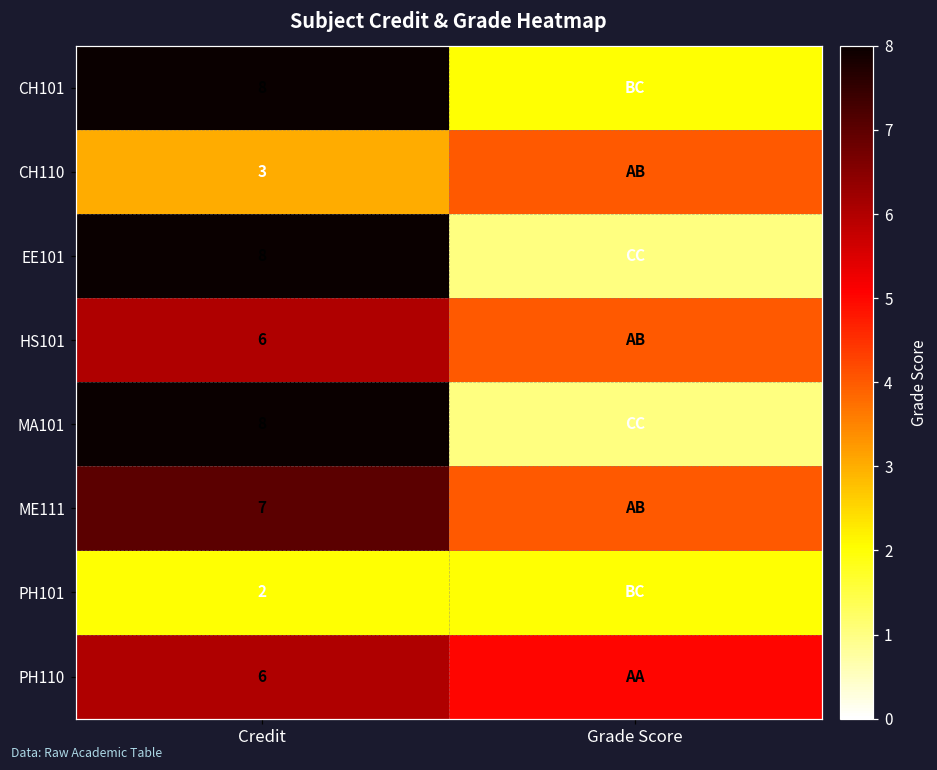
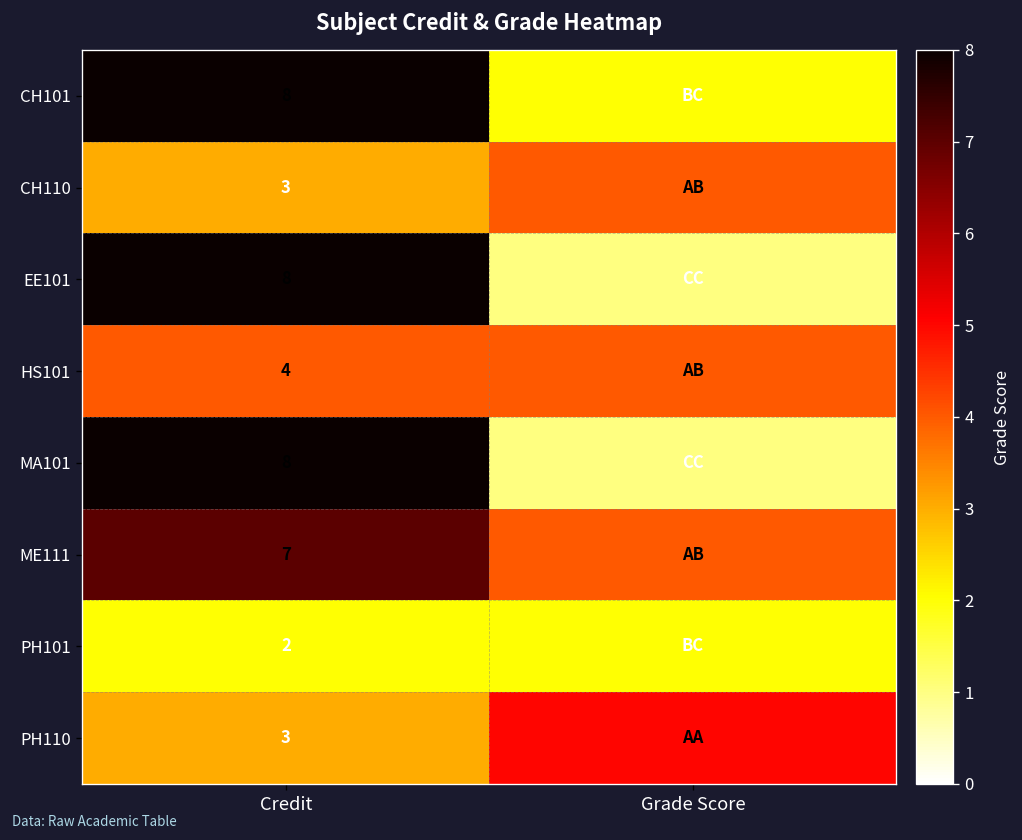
  {
    "CH110": {
      "Credit": 3
    },
    "HS101": {
-     "Credit": 6
+     "Credit": 4
    },
    "ME111": {
      "Credit": 7
    },
    "PH101": {
      "Credit": 2
    },
    "PH110": {
-     "Credit": 6
+     "Credit": 3
    }
  }
